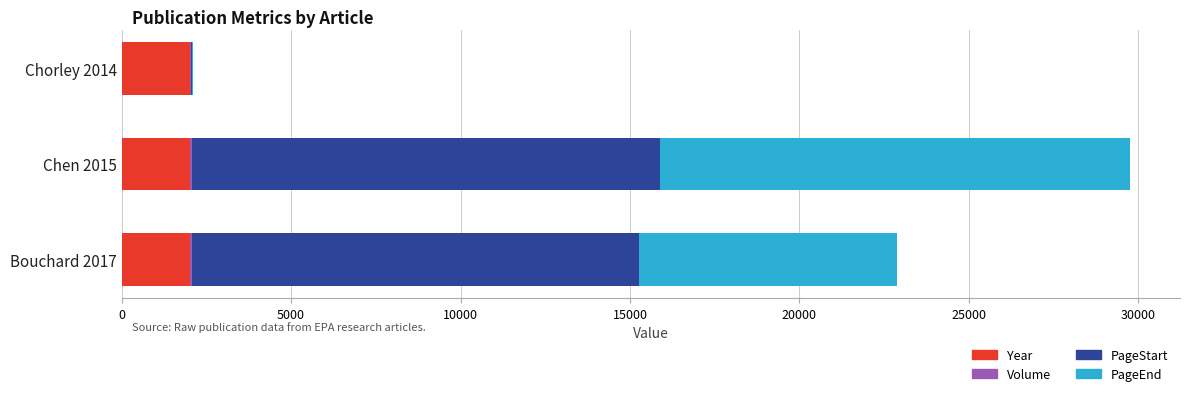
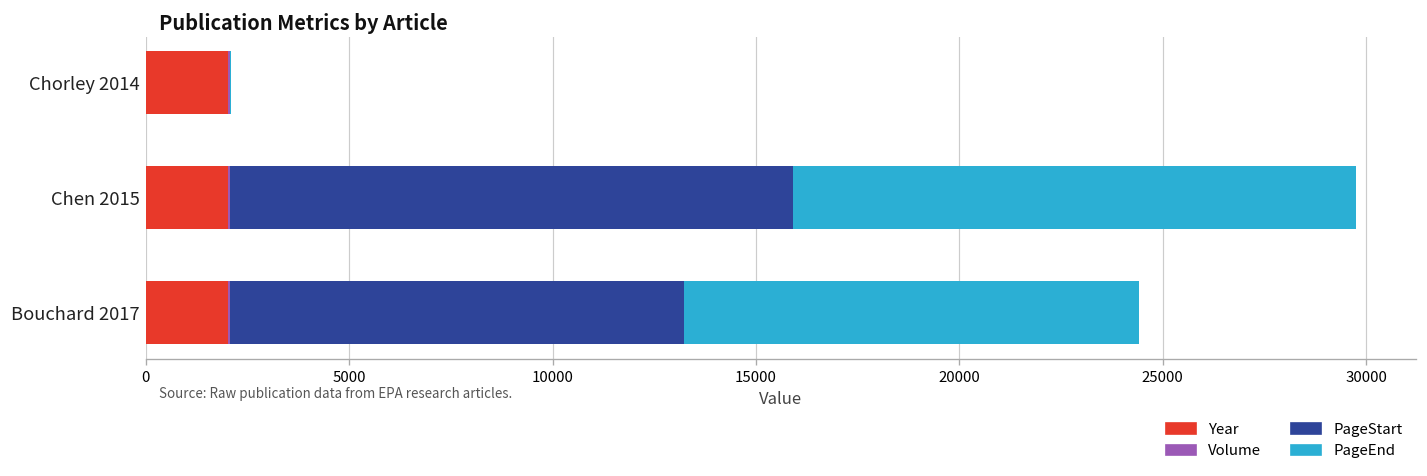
  {
    "Year": {
      "Chorley 2014": 2000,
      "Chen 2015": 2000,
      "Bouchard 2017": 2000
    },
    "PageStart": {
      "Chen 2015": 13800,
-     "Bouchard 2017": 13200
+     "Bouchard 2017": 11200
    },
    "PageEnd": {
      "Chen 2015": 13800,
-     "Bouchard 2017": 7600
+     "Bouchard 2017": 11200
    }
  }
